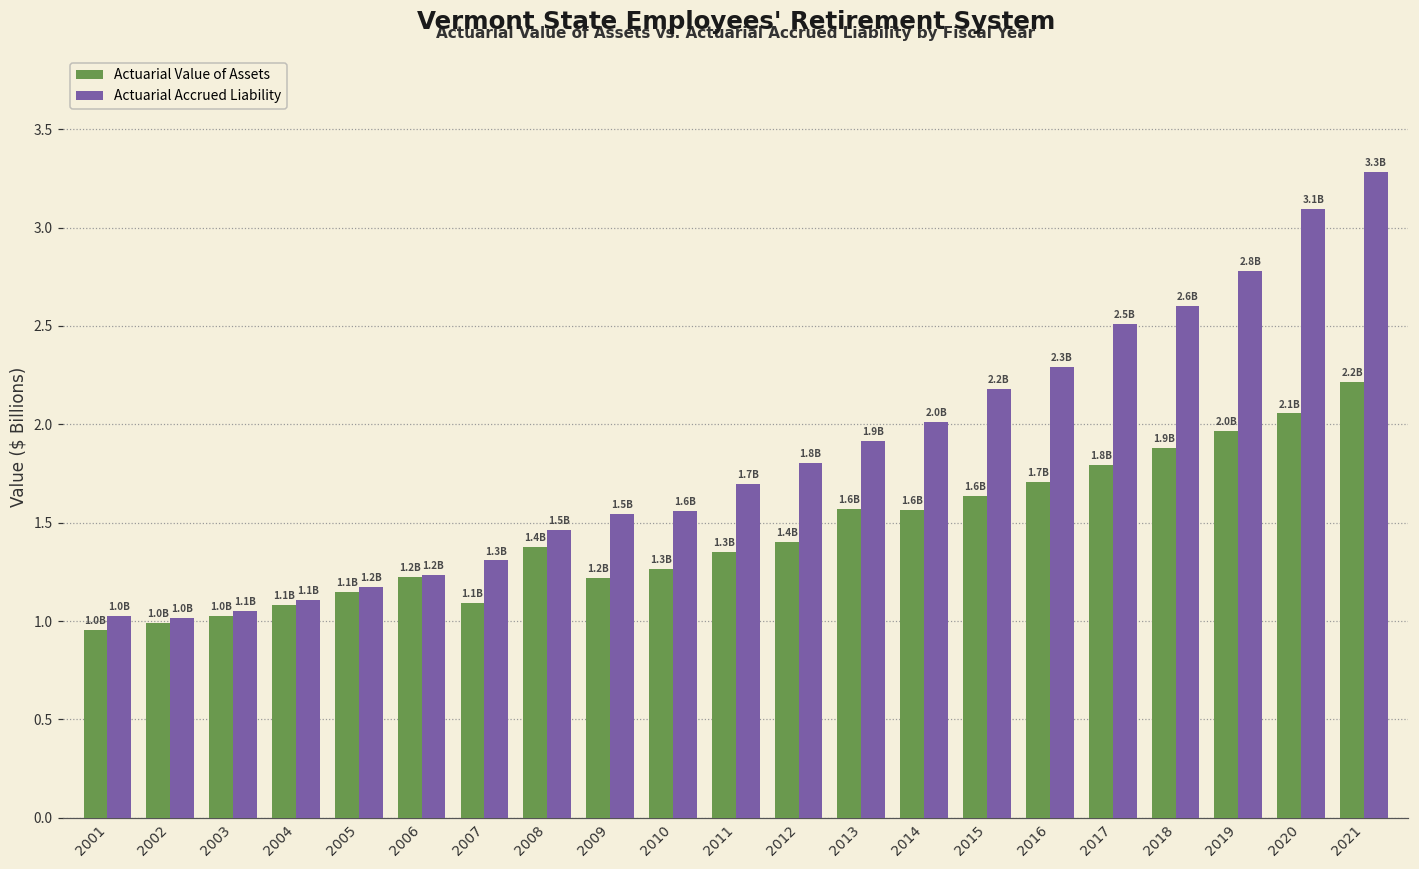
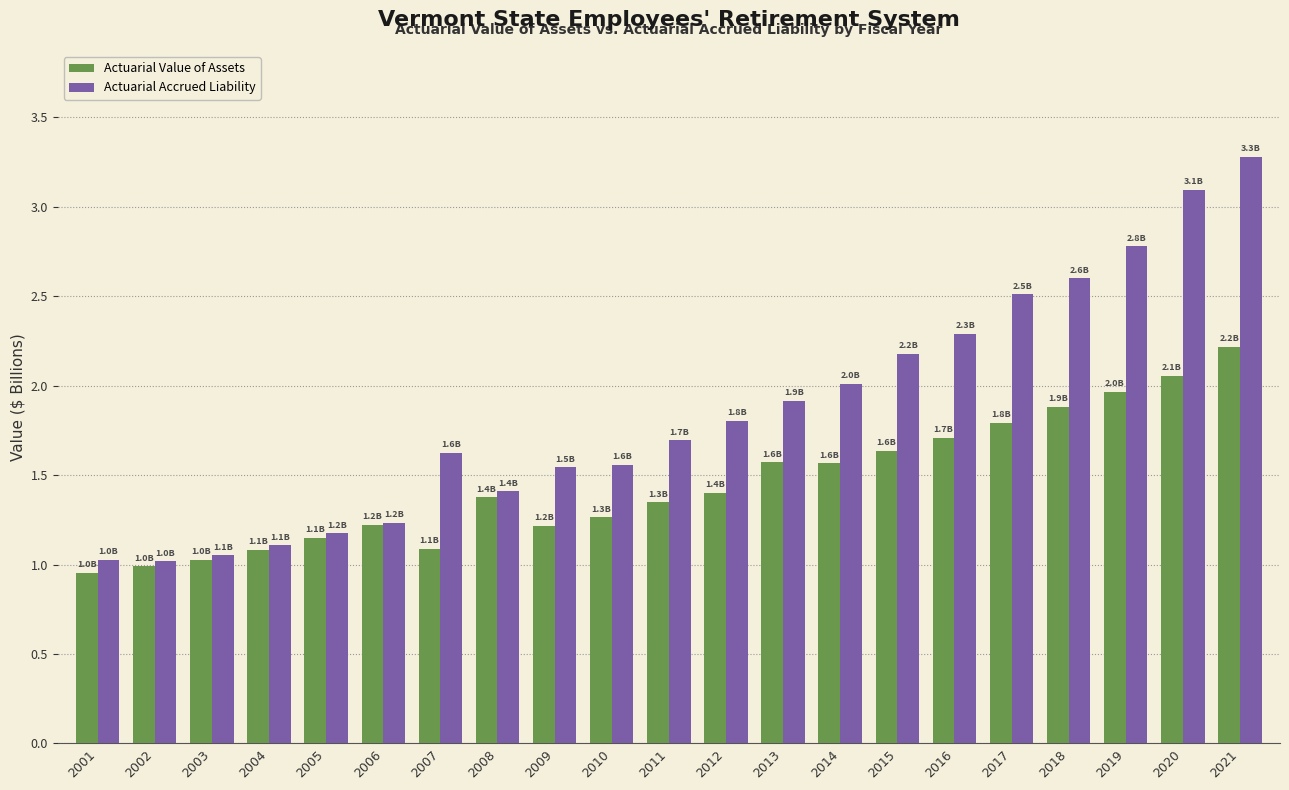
  {
    "Actuarial Value of Assets": {
      "2001": "1.0B",
      "2002": "1.0B",
      "2003": "1.0B",
      "2004": "1.1B",
      "2005": "1.1B",
      "2006": "1.2B",
      "2007": "1.1B",
      "2008": "1.4B",
      "2009": "1.2B",
      "2010": "1.3B",
      "2011": "1.3B",
      "2012": "1.4B",
      "2013": "1.6B",
      "2014": "1.6B",
      "2015": "1.6B",
      "2016": "1.7B",
      "2017": "1.8B",
      "2018": "1.9B",
      "2019": "2.0B",
      "2020": "2.1B",
      "2021": "2.2B"
    },
    "Actuarial Accrued Liability": {
      "2001": "1.0B",
      "2002": "1.0B",
      "2003": "1.1B",
      "2004": "1.1B",
      "2005": "1.2B",
      "2006": "1.2B",
-     "2007": "1.3B",
-     "2008": "1.5B",
+     "2007": "1.6B",
+     "2008": "1.4B",
      "2009": "1.5B",
      "2010": "1.6B",
      "2011": "1.7B",
      "2012": "1.8B",
      "2013": "1.9B",
      "2014": "2.0B",
      "2015": "2.2B",
      "2016": "2.3B",
      "2017": "2.5B",
      "2018": "2.6B",
      "2019": "2.8B",
      "2020": "3.1B",
      "2021": "3.3B"
    }
  }
